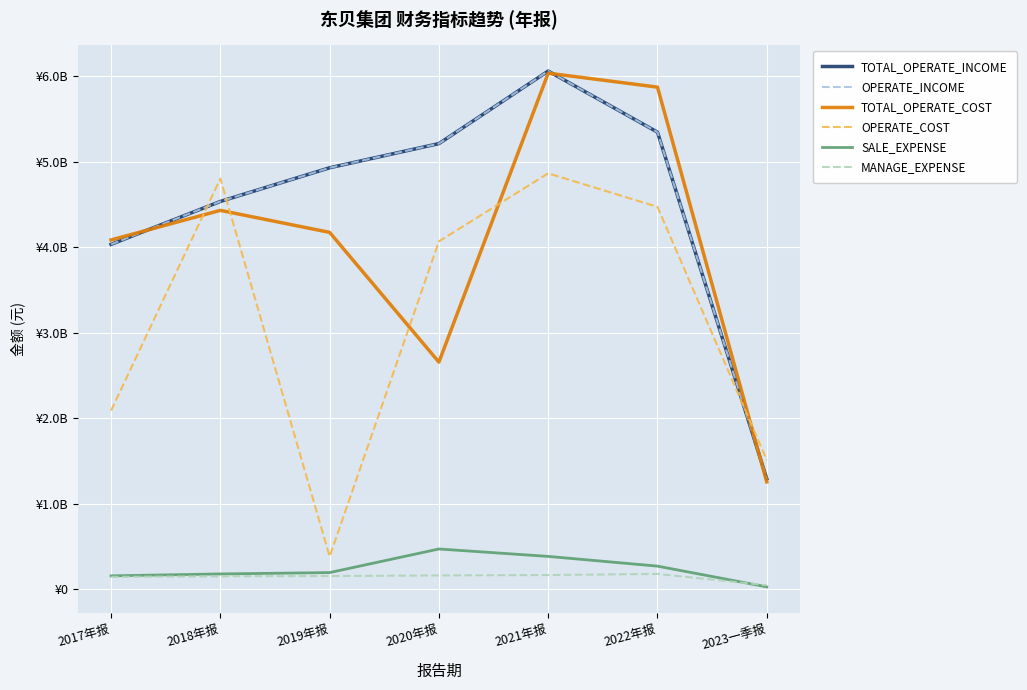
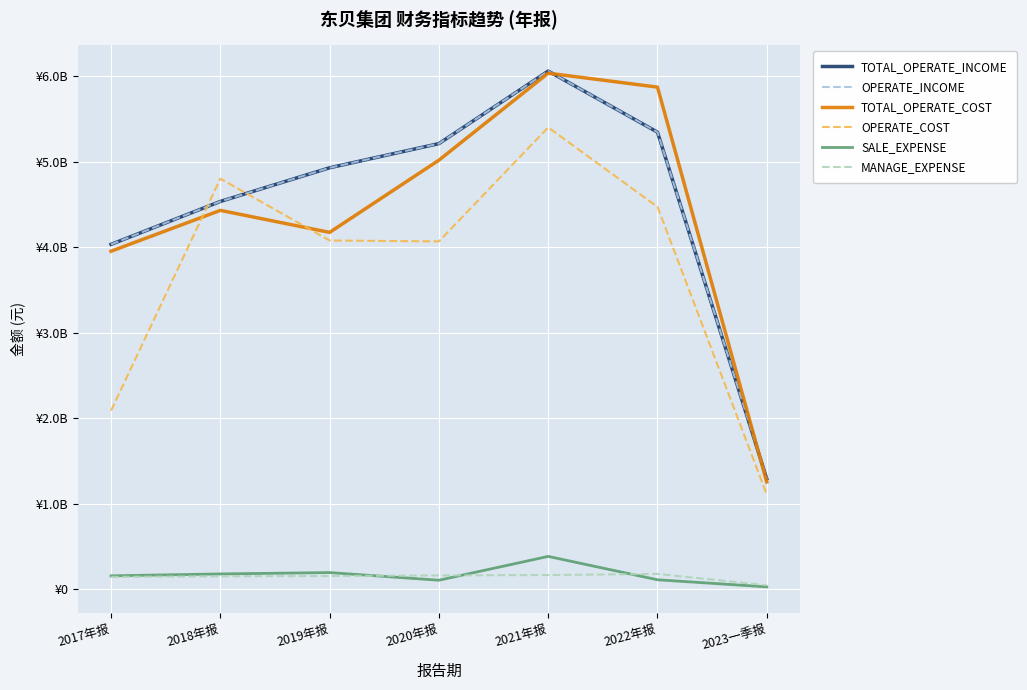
  {
    "TOTAL_OPERATE_COST": {
-     "2017年报": "¥4100000000",
+     "2017年报": "¥4000000000",
      "2018年报": "¥4400000000",
      "2019年报": "¥4200000000",
-     "2020年报": "¥2700000000",
+     "2020年报": "¥5000000000",
      "2022年报": "¥5900000000",
      "2023一季报": "¥1300000000"
    },
    "OPERATE_COST": {
      "2017年报": "¥2100000000",
      "2018年报": "¥4800000000",
-     "2019年报": "¥400000000",
+     "2019年报": "¥4100000000",
      "2020年报": "¥4100000000",
-     "2021年报": "¥4900000000",
+     "2021年报": "¥5400000000",
      "2022年报": "¥4500000000",
-     "2023一季报": "¥1500000000"
+     "2023一季报": "¥1100000000"
    },
    "SALE_EXPENSE": {
      "2019年报": "¥200000000",
-     "2020年报": "¥500000000",
+     "2020年报": "¥100000000",
      "2021年报": "¥400000000",
-     "2022年报": "¥300000000"
+     "2022年报": "¥100000000"
    }
  }
